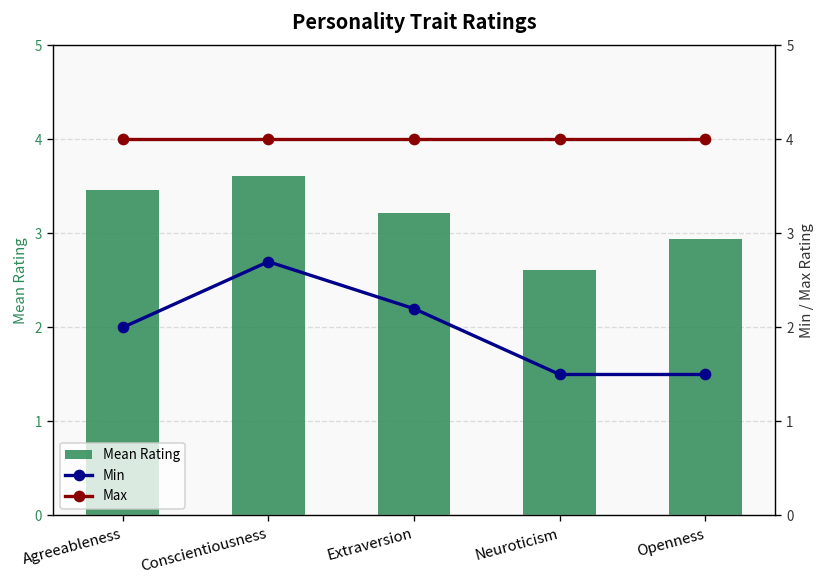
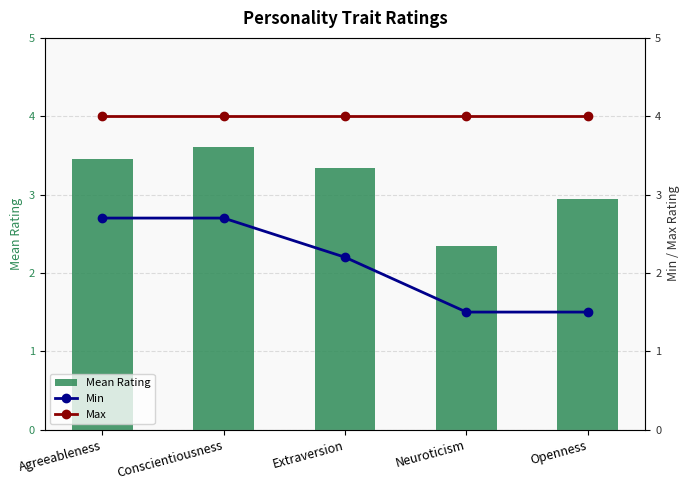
  {
    "Mean Rating": {
      "Agreeableness": 3.5,
      "Conscientiousness": 3.6,
-     "Extraversion": 3.2,
-     "Neuroticism": 2.6,
+     "Extraversion": 3.3,
+     "Neuroticism": 2.3,
      "Openness": 2.9
    },
    "Min": {
-     "Agreeableness": 2.0,
+     "Agreeableness": 2.7,
      "Conscientiousness": 2.7,
      "Extraversion": 2.2,
      "Neuroticism": 1.5,
      "Openness": 1.5
    },
    "Max": {
      "Agreeableness": 4.0,
      "Conscientiousness": 4.0,
      "Extraversion": 4.0,
      "Neuroticism": 4.0,
      "Openness": 4.0
    }
  }
